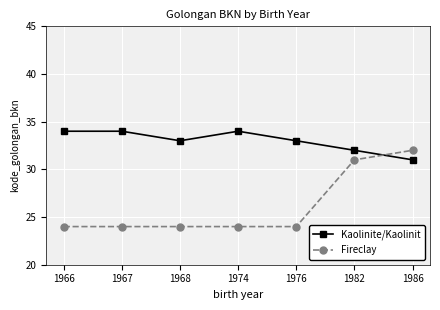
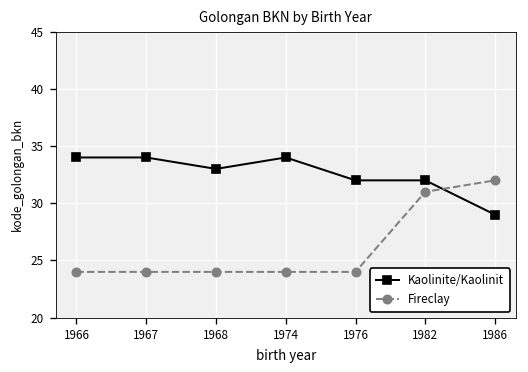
  {
    "Kaolinite/Kaolinit": {
      "1966": 34,
      "1967": 34,
      "1968": 33,
      "1974": 34,
-     "1976": 33,
+     "1976": 32,
      "1982": 32,
-     "1986": 31
+     "1986": 29
    },
    "Fireclay": {
      "1966": 24,
      "1967": 24,
      "1968": 24,
      "1974": 24,
      "1976": 24,
      "1982": 31,
      "1986": 32
    }
  }
